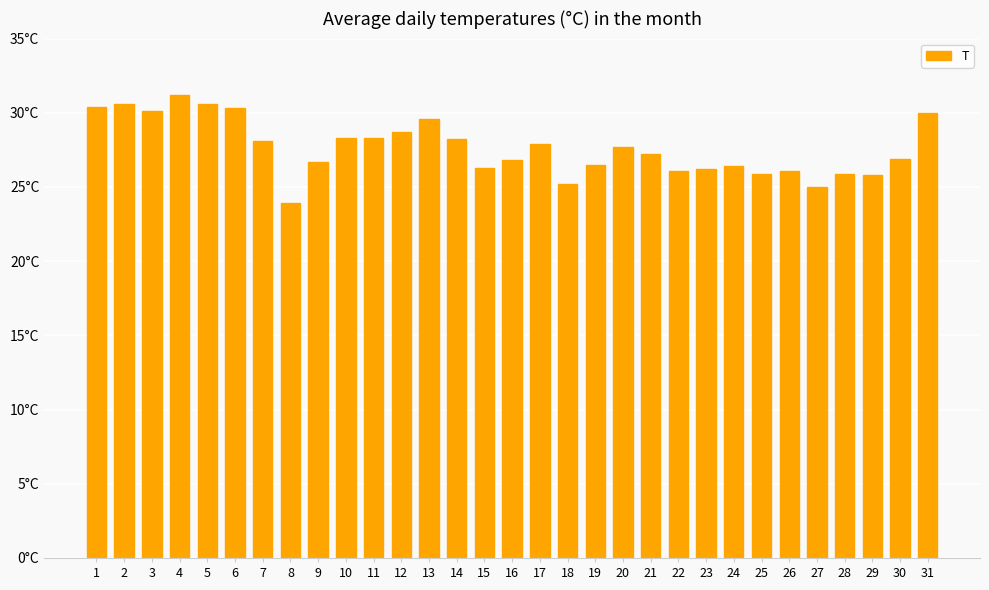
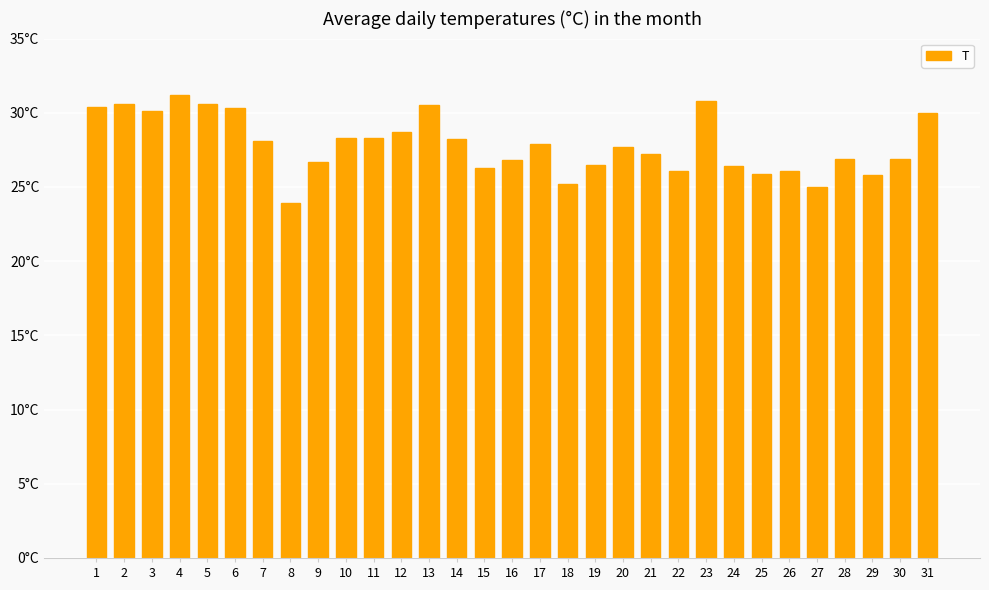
  {
    "1": "30.4°C",
    "2": "30.6°C",
    "3": "30.1°C",
    "4": "31.2°C",
    "5": "30.6°C",
    "6": "30.3°C",
    "7": "28.1°C",
    "8": "23.9°C",
    "9": "26.7°C",
    "10": "28.3°C",
    "11": "28.3°C",
    "12": "28.7°C",
-   "13": "29.6°C",
+   "13": "30.5°C",
    "14": "28.2°C",
    "15": "26.3°C",
    "16": "26.8°C",
    "17": "27.9°C",
    "18": "25.2°C",
    "19": "26.5°C",
    "20": "27.7°C",
    "21": "27.2°C",
    "22": "26.1°C",
-   "23": "26.2°C",
+   "23": "30.8°C",
    "24": "26.4°C",
    "25": "25.9°C",
    "26": "26.1°C",
    "27": "25.0°C",
-   "28": "25.9°C",
+   "28": "26.9°C",
    "29": "25.8°C",
    "30": "26.9°C",
    "31": "30.0°C"
  }
